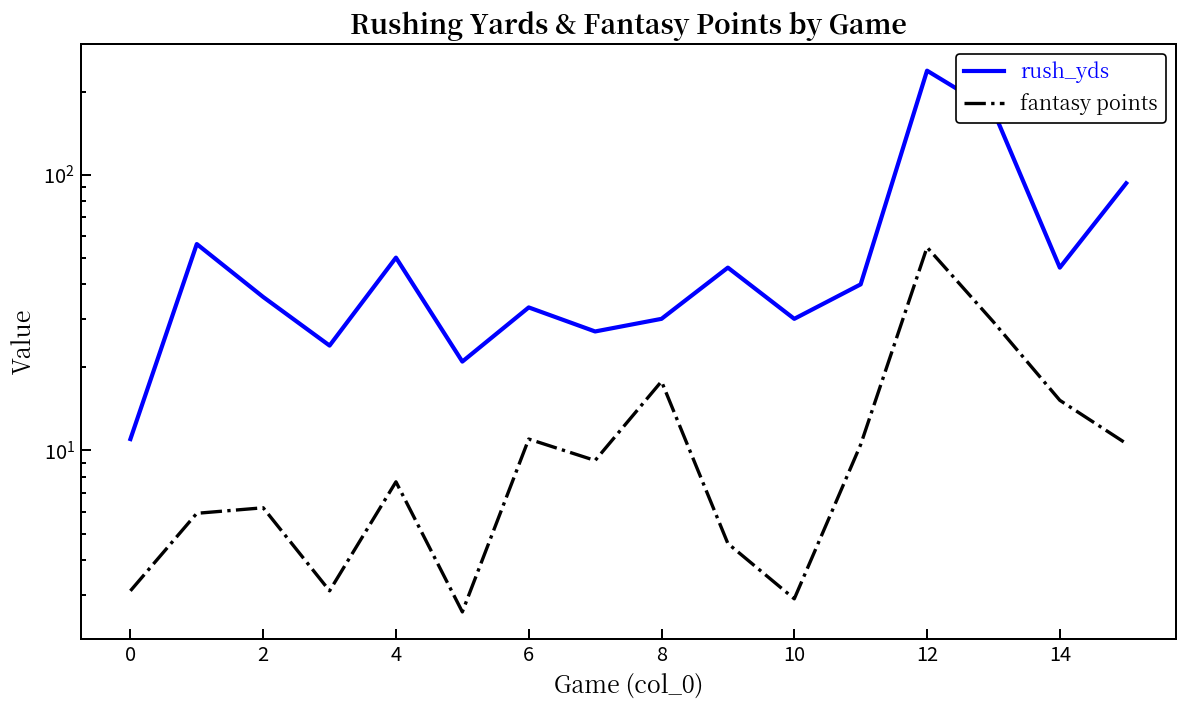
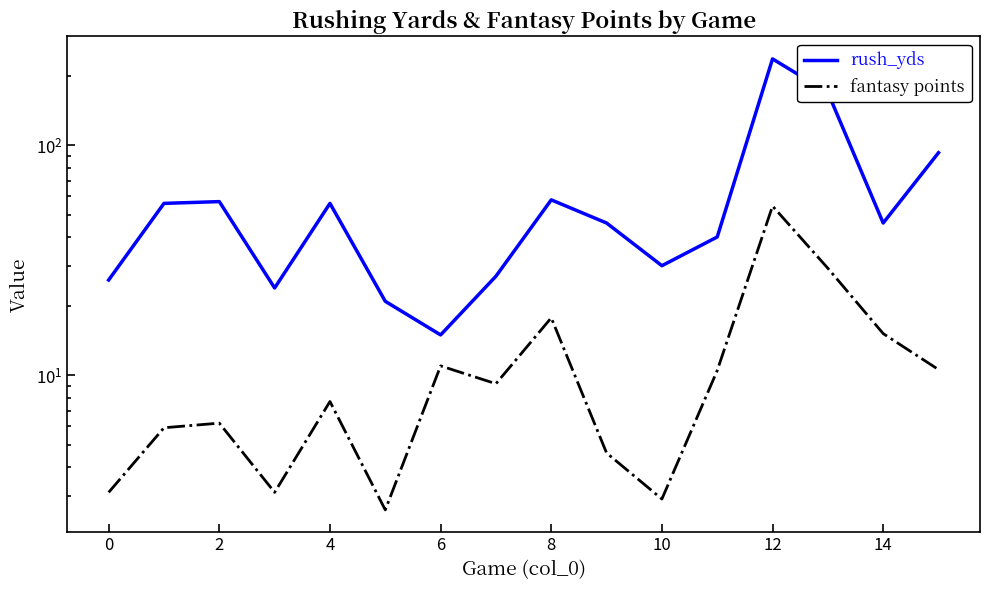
  {
    "rush_yds": {
-     "0": 11,
-     "2": 36,
-     "4": 50,
-     "6": 33,
-     "8": 30,
+     "0": 26,
+     "2": 57,
+     "4": 56,
+     "6": 15,
+     "8": 58,
      "10": 30,
      "12": 240,
      "14": 46
    },
    "fantasy points": {
      "0": 3.1,
      "2": 6.2,
      "4": 7.7,
      "6": 11,
      "8": 18,
      "10": 2.9,
      "12": 55,
      "14": 15
    }
  }
